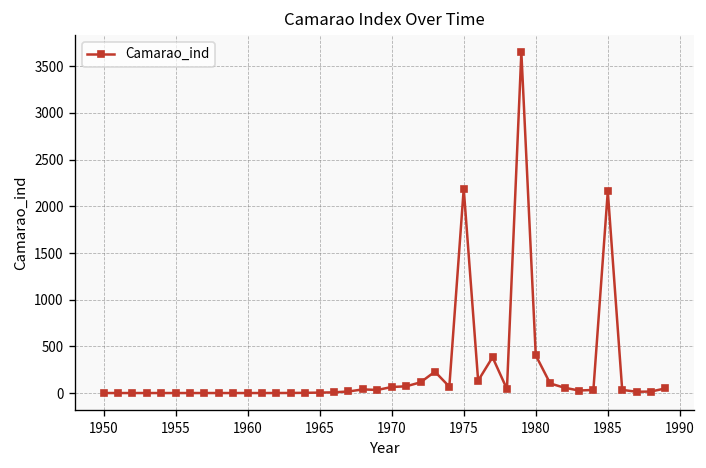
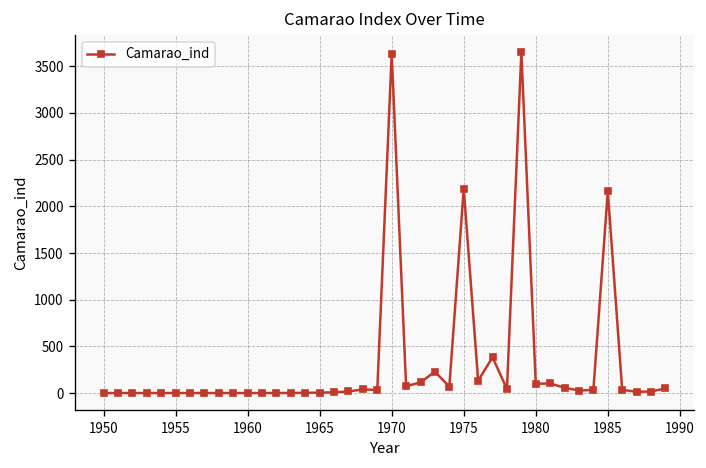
  {
    "1950": 0,
    "1955": 0,
    "1960": 0,
    "1965": 0,
-   "1970": 100,
+   "1970": 3600,
    "1975": 2200,
-   "1980": 400,
+   "1980": 100,
    "1985": 2200
  }
